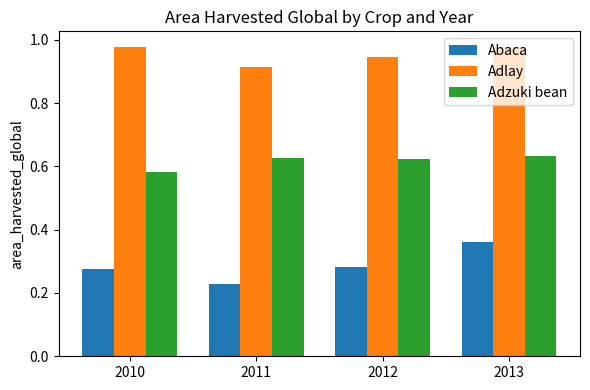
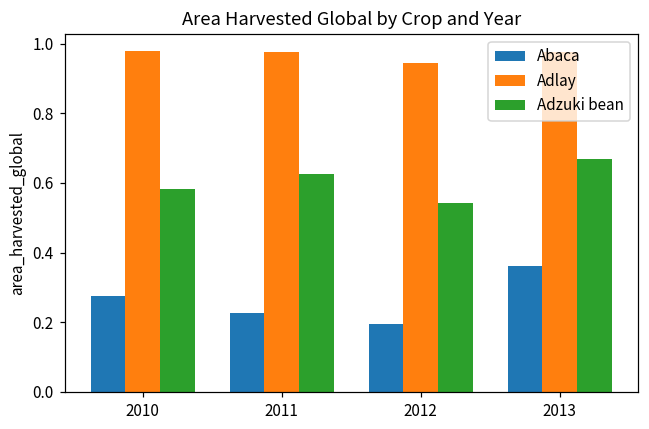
  {
    "Abaca": {
      "2010": 0.28,
      "2011": 0.23,
-     "2012": 0.28,
+     "2012": 0.20,
      "2013": 0.36
    },
    "Adlay": {
      "2010": 0.98,
-     "2011": 0.91,
+     "2011": 0.98,
      "2012": 0.95
    },
    "Adzuki bean": {
      "2010": 0.58,
      "2011": 0.63,
-     "2012": 0.62,
-     "2013": 0.63
+     "2012": 0.54,
+     "2013": 0.67
    }
  }
